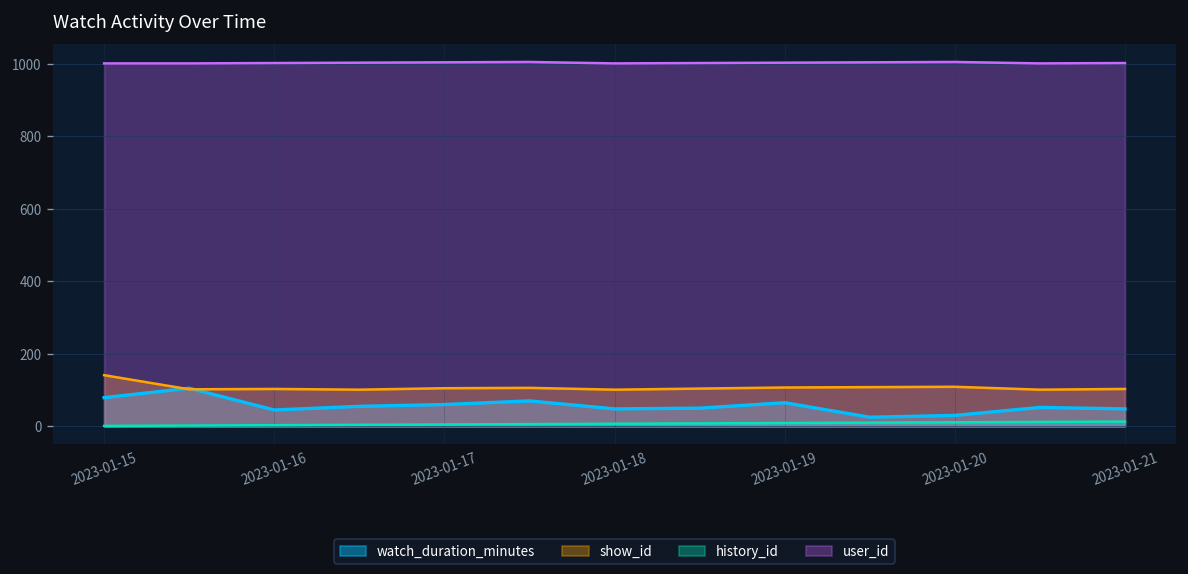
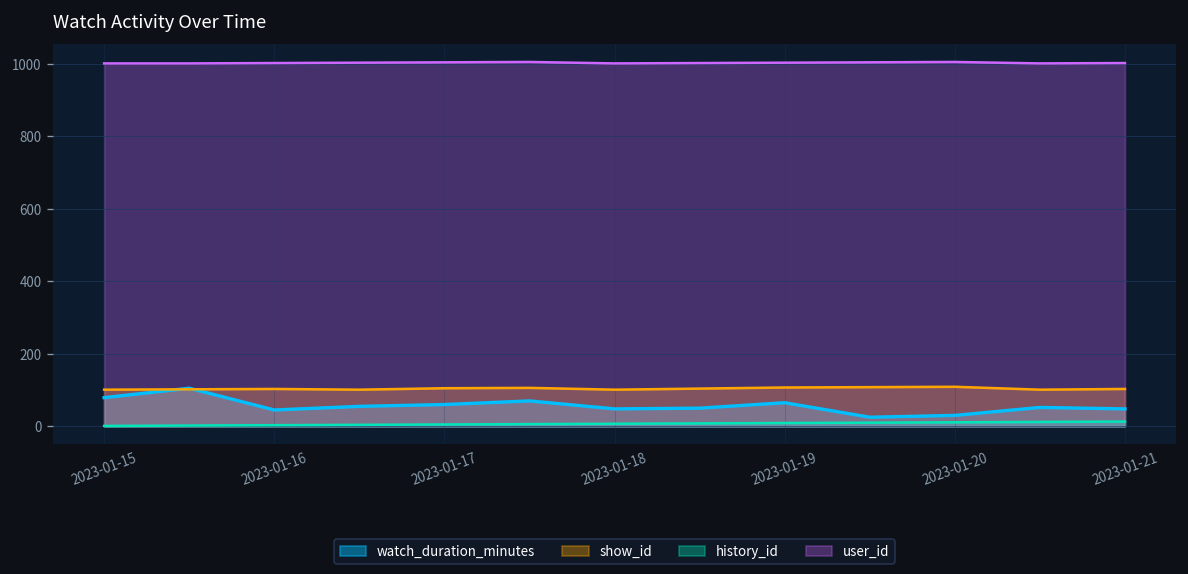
  {
    "watch_duration_minutes": {
      "2023-01-15": 80
    },
    "show_id": {
-     "2023-01-15": 140
+     "2023-01-15": 100
    },
    "history_id": {
      "2023-01-15": 0
    },
    "user_id": {
      "2023-01-15": 1000
    }
  }
